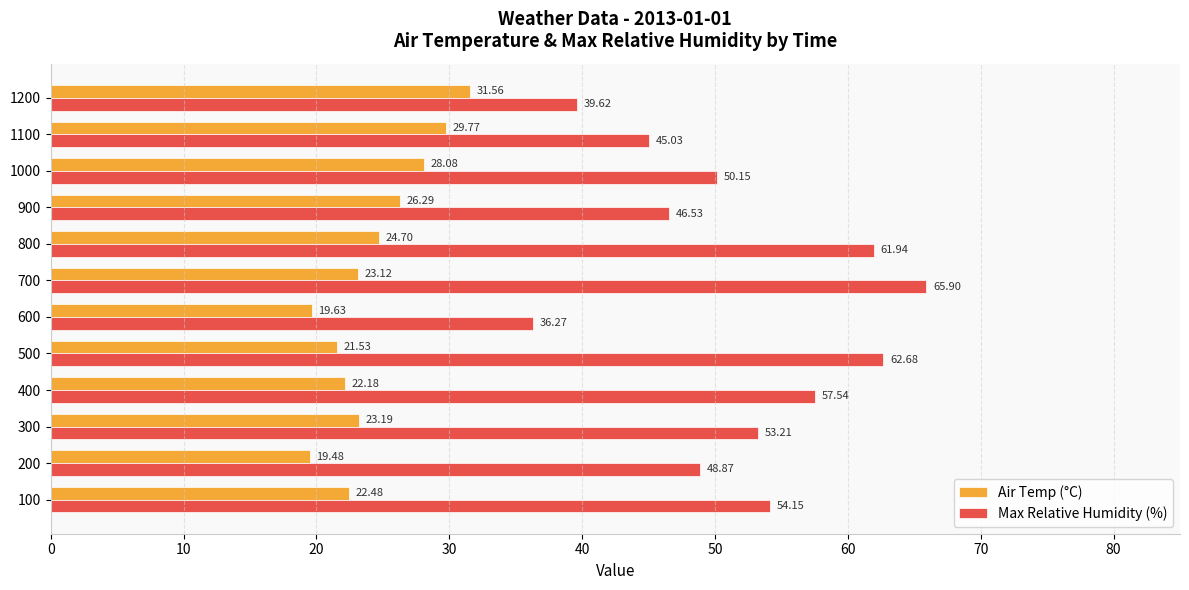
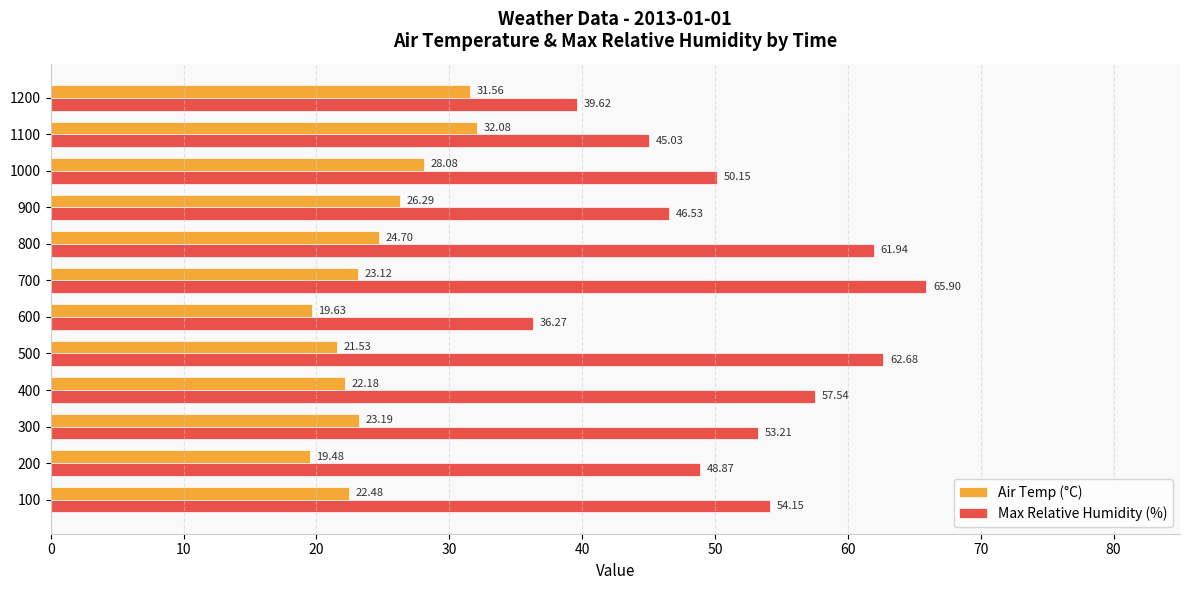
  {
    "Air Temp (°C)": {
      "1200": 31.56,
-     "1100": 29.77,
+     "1100": 32.08,
      "1000": 28.08,
      "900": 26.29,
      "800": 24.70,
      "700": 23.12,
      "600": 19.63,
      "500": 21.53,
      "400": 22.18,
      "300": 23.19,
      "200": 19.48,
      "100": 22.48
    },
    "Max Relative Humidity (%)": {
      "1200": 39.62,
      "1100": 45.03,
      "1000": 50.15,
      "900": 46.53,
      "800": 61.94,
      "700": 65.90,
      "600": 36.27,
      "500": 62.68,
      "400": 57.54,
      "300": 53.21,
      "200": 48.87,
      "100": 54.15
    }
  }
